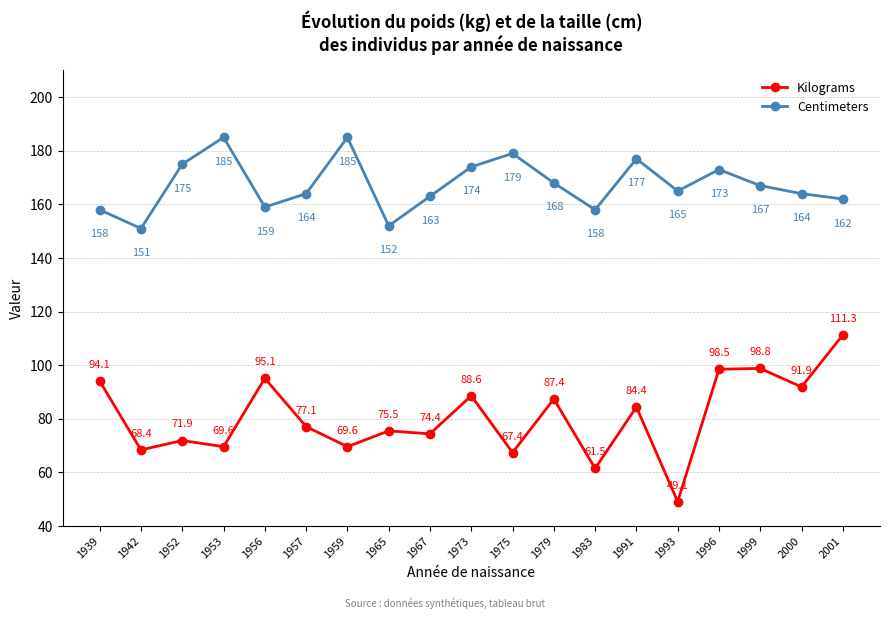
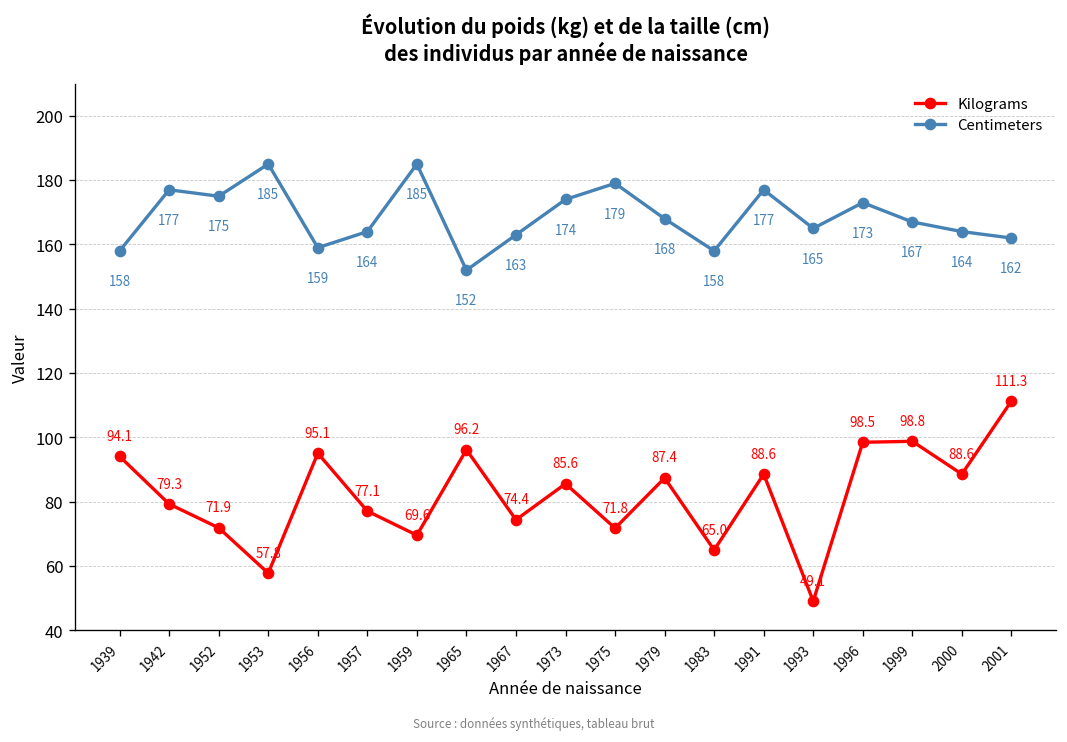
  {
    "Kilograms": {
      "1939": 94.1,
-     "1942": 68.4,
+     "1942": 79.3,
      "1952": 71.9,
-     "1953": 69.6,
+     "1953": 57.8,
      "1956": 95.1,
      "1957": 77.1,
      "1959": 69.6,
-     "1965": 75.5,
+     "1965": 96.2,
      "1967": 74.4,
-     "1973": 88.6,
-     "1975": 67.4,
+     "1973": 85.6,
+     "1975": 71.8,
      "1979": 87.4,
-     "1983": 61.5,
-     "1991": 84.4,
+     "1983": 65.0,
+     "1991": 88.6,
      "1993": 49.1,
      "1996": 98.5,
      "1999": 98.8,
-     "2000": 91.9,
+     "2000": 88.6,
      "2001": 111.3
    },
    "Centimeters": {
      "1939": 158,
-     "1942": 151,
+     "1942": 177,
      "1952": 175,
      "1953": 185,
      "1956": 159,
      "1957": 164,
      "1959": 185,
      "1965": 152,
      "1967": 163,
      "1973": 174,
      "1975": 179,
      "1979": 168,
      "1983": 158,
      "1991": 177,
      "1993": 165,
      "1996": 173,
      "1999": 167,
      "2000": 164,
      "2001": 162
    }
  }
